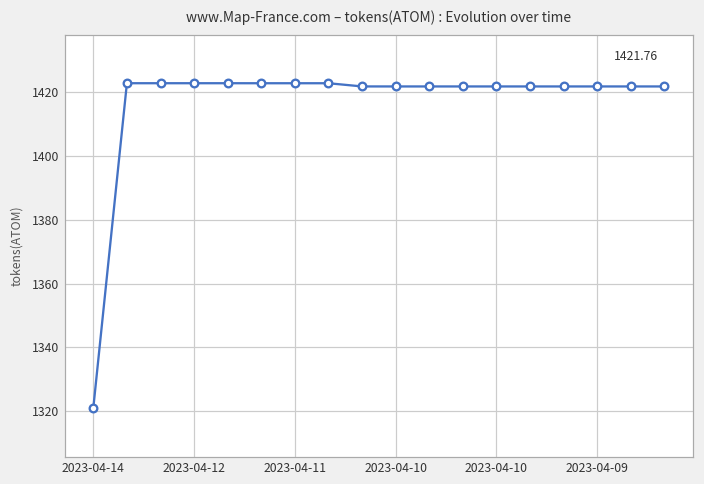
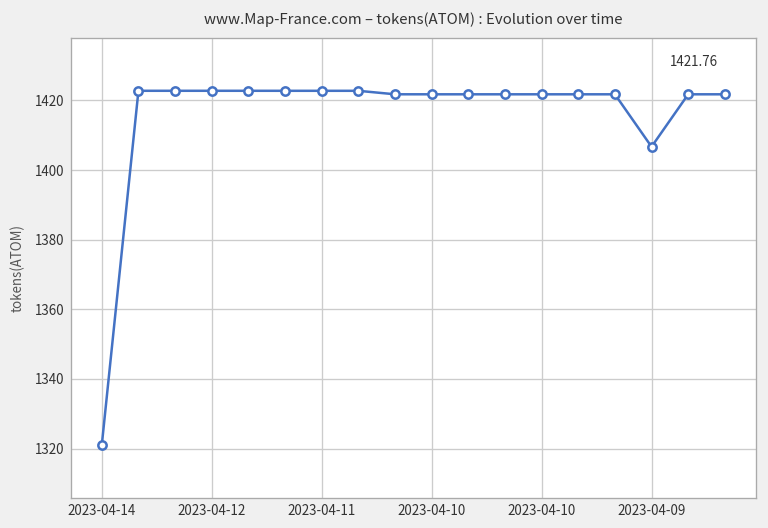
  {
    "2023-04-14": 1321,
    "2023-04-11": 1423,
-   "2023-04-09": 1422
+   "2023-04-09": 1407
  }
